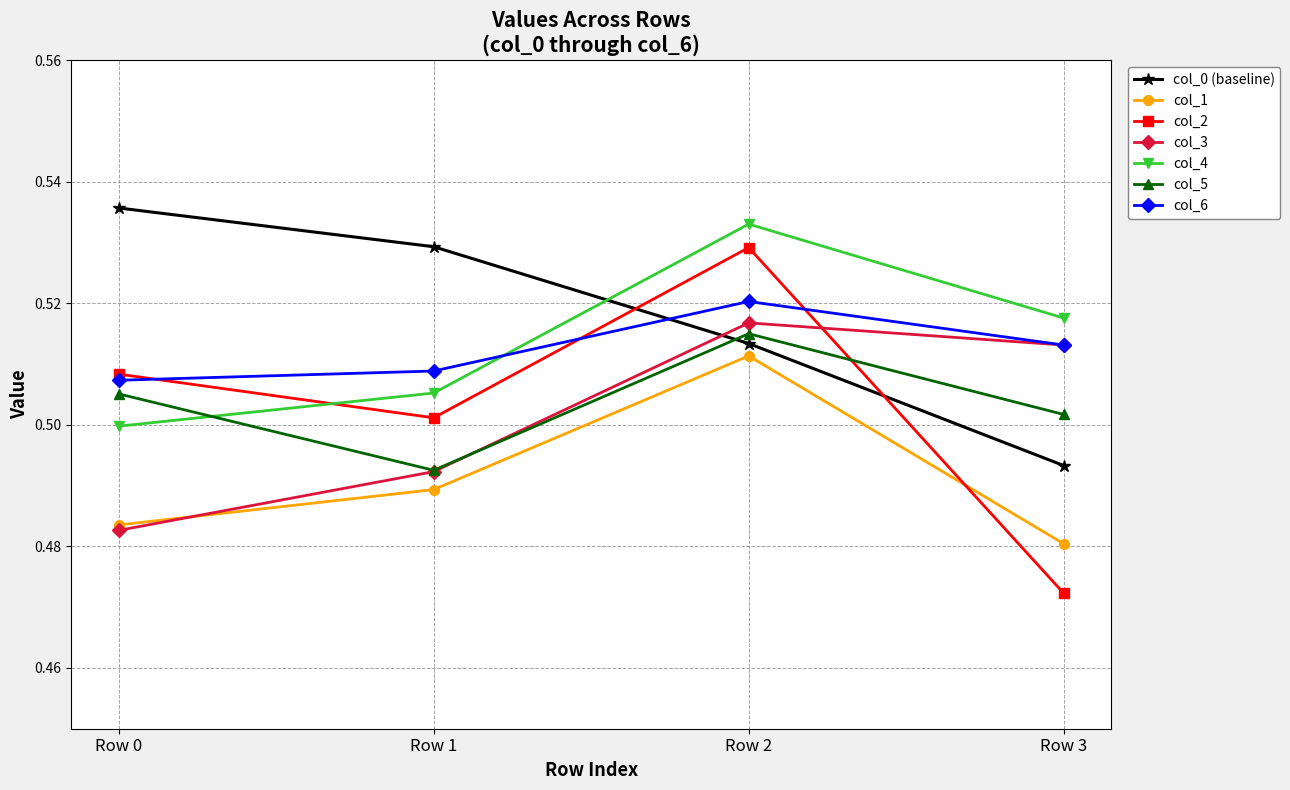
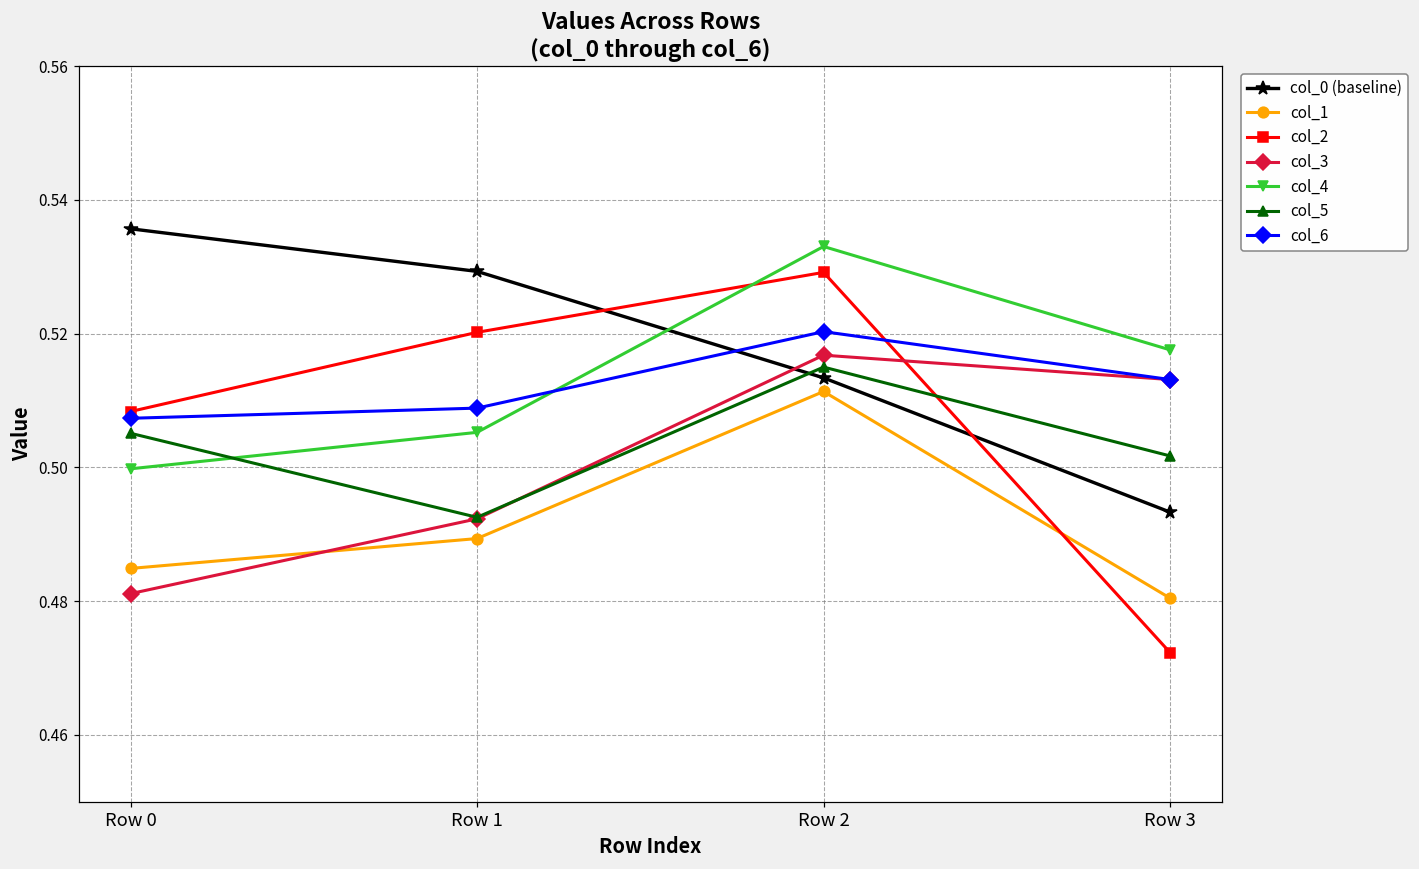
  {
    "col_0 (baseline)": {
      "Row 0": 0.536,
      "Row 1": 0.529,
      "Row 2": 0.513,
      "Row 3": 0.493
    },
    "col_1": {
-     "Row 0": 0.484,
+     "Row 0": 0.485,
      "Row 1": 0.489,
      "Row 2": 0.511,
      "Row 3": 0.480
    },
    "col_2": {
      "Row 0": 0.508,
-     "Row 1": 0.501,
+     "Row 1": 0.520,
      "Row 2": 0.529,
      "Row 3": 0.472
    },
    "col_3": {
-     "Row 0": 0.483,
+     "Row 0": 0.481,
      "Row 2": 0.517
    },
    "col_4": {
      "Row 0": 0.500,
      "Row 1": 0.505,
      "Row 2": 0.533,
      "Row 3": 0.518
    },
    "col_5": {
      "Row 0": 0.505,
      "Row 2": 0.515,
      "Row 3": 0.502
    },
    "col_6": {
      "Row 0": 0.507,
      "Row 1": 0.509,
      "Row 2": 0.520
    }
  }
